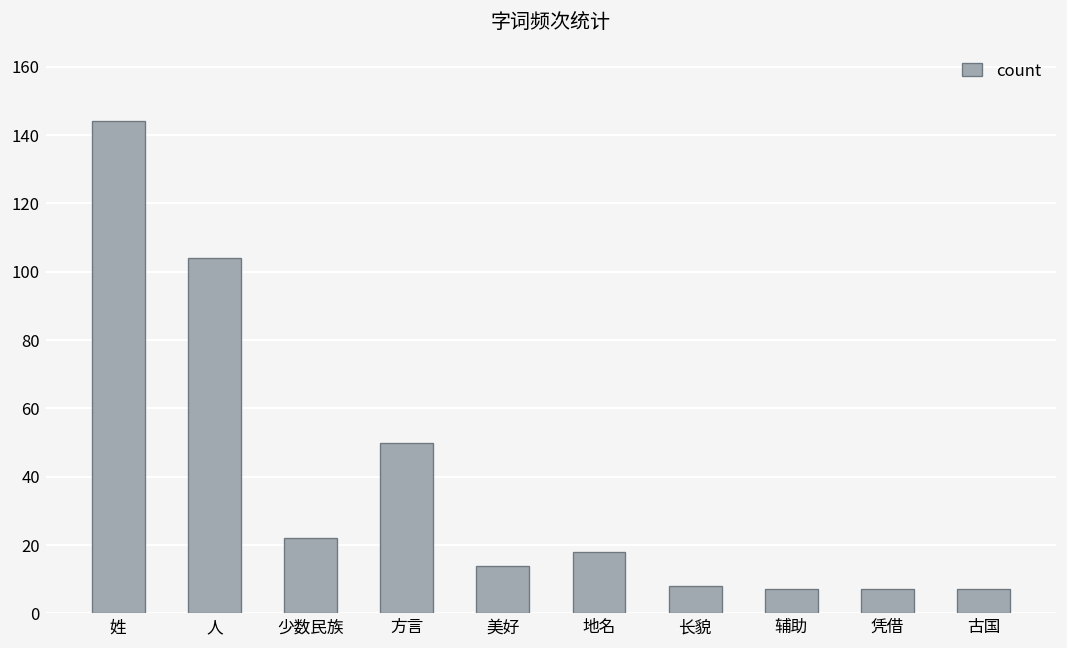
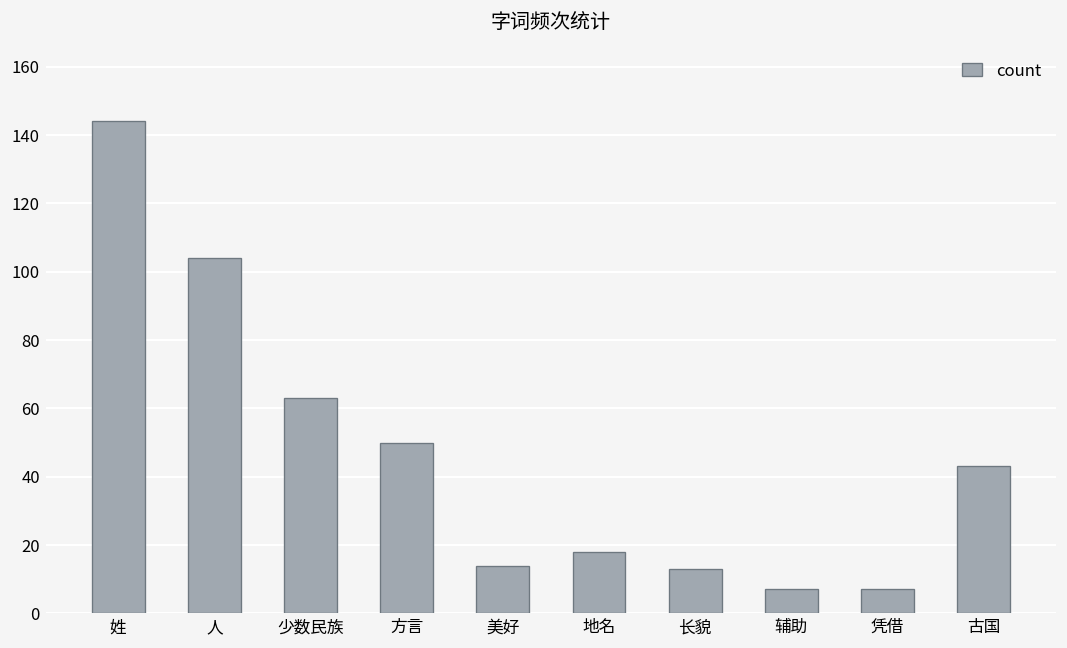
  {
    "姓": 144,
    "人": 104,
-   "少数民族": 22,
+   "少数民族": 63,
    "方言": 50,
    "美好": 14,
    "地名": 18,
-   "长貌": 8,
+   "长貌": 13,
    "辅助": 7,
    "凭借": 7,
-   "古国": 7
+   "古国": 43
  }
